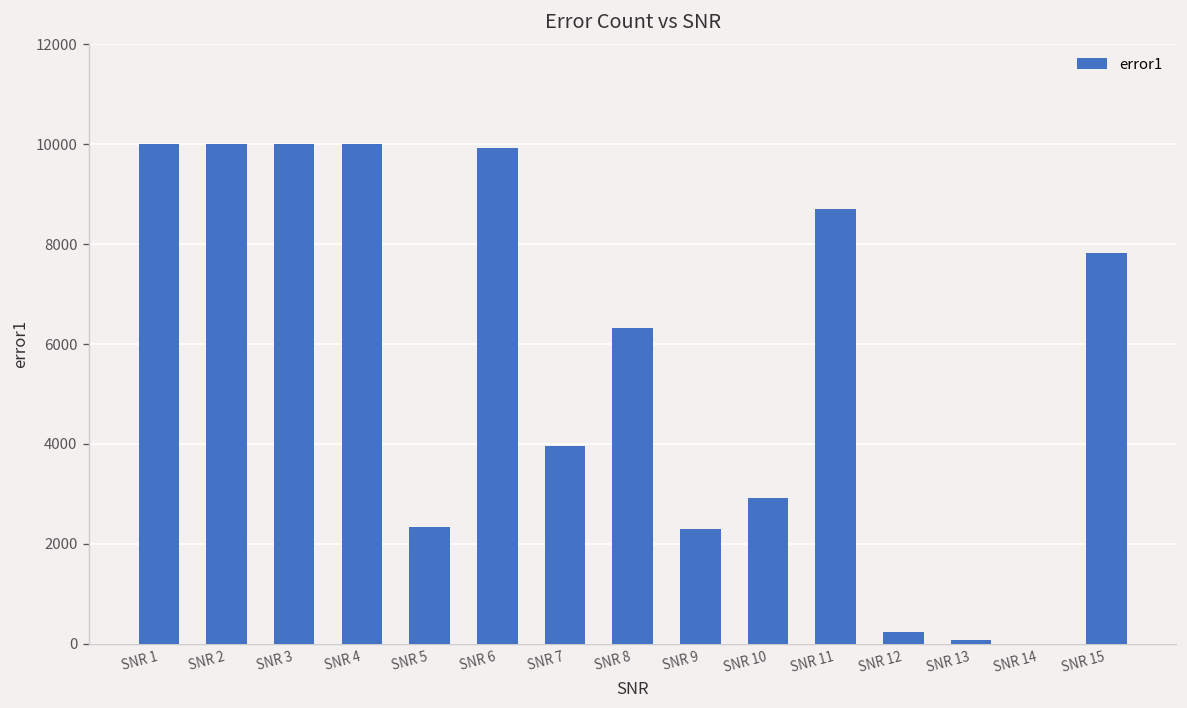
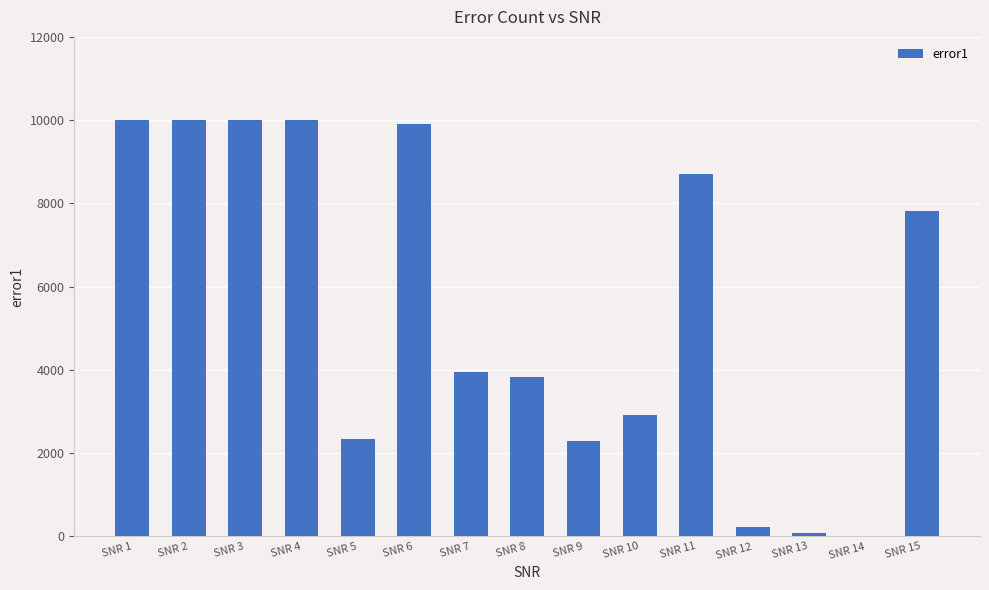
  {
    "SNR 1": 10000,
    "SNR 2": 10000,
    "SNR 3": 10000,
    "SNR 4": 10000,
    "SNR 5": 2300,
    "SNR 6": 9900,
    "SNR 7": 4000,
-   "SNR 8": 6300,
+   "SNR 8": 3800,
    "SNR 9": 2300,
    "SNR 10": 2900,
    "SNR 11": 8700,
    "SNR 12": 200,
    "SNR 13": 100,
    "SNR 15": 7800
  }
